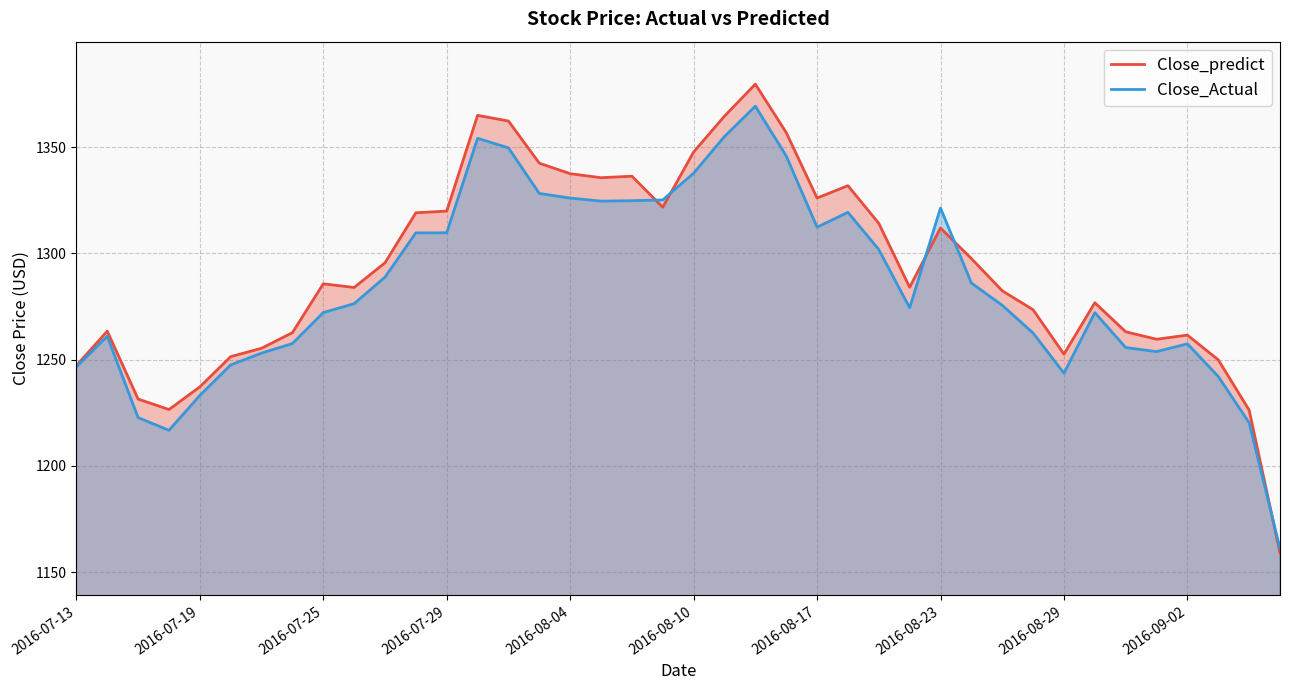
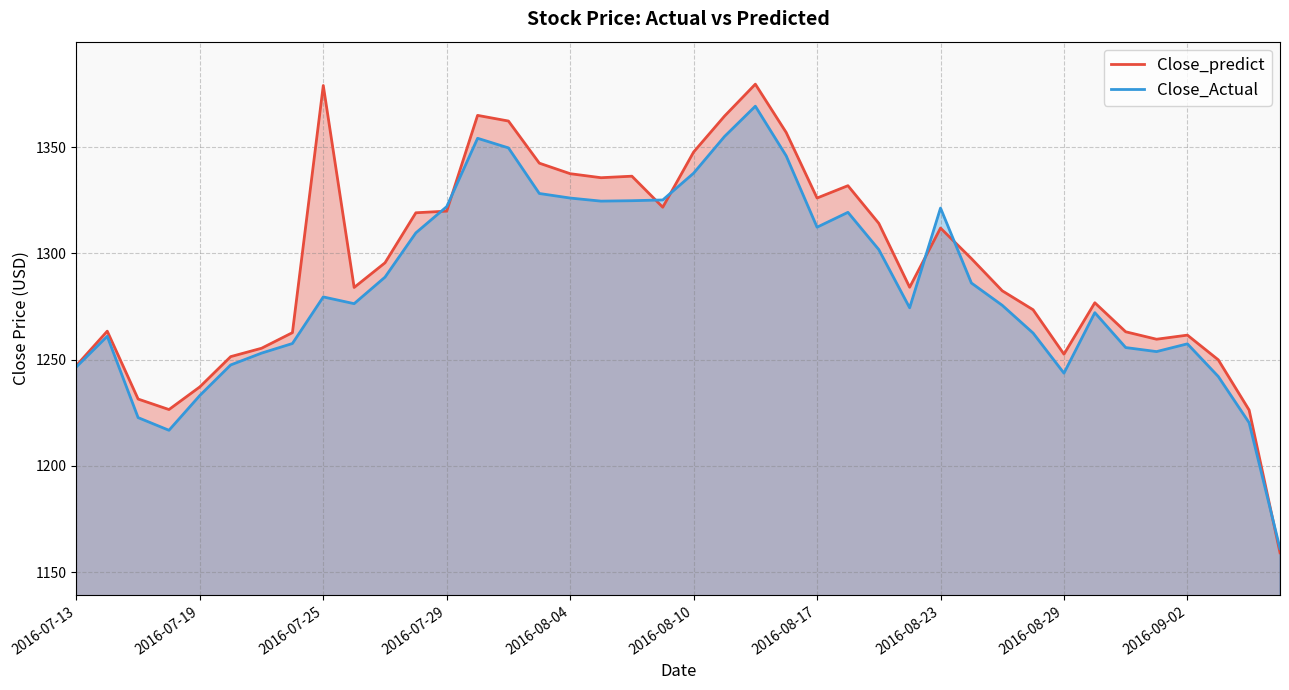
  {
    "Close_predict": {
      "2016-07-19": 1237,
-     "2016-07-25": 1286,
+     "2016-07-25": 1379,
      "2016-07-29": 1320,
      "2016-08-04": 1337,
      "2016-08-10": 1348,
      "2016-08-17": 1326,
      "2016-08-23": 1312,
      "2016-08-29": 1253,
      "2016-09-02": 1261
    },
    "Close_Actual": {
      "2016-07-19": 1233,
-     "2016-07-25": 1272,
-     "2016-07-29": 1310,
+     "2016-07-25": 1279,
+     "2016-07-29": 1322,
      "2016-08-04": 1326,
      "2016-08-10": 1338,
      "2016-08-17": 1312,
      "2016-08-23": 1321,
      "2016-08-29": 1244,
      "2016-09-02": 1257
    }
  }
